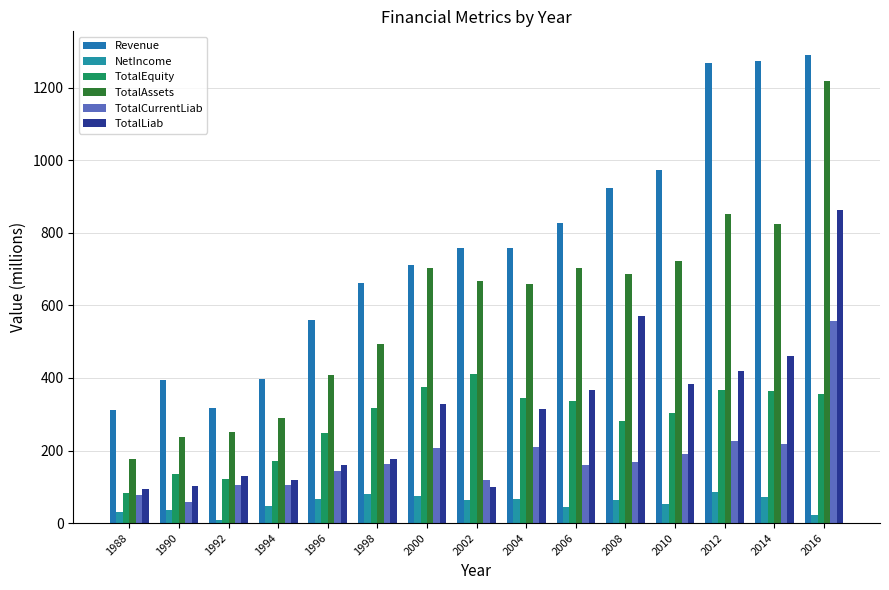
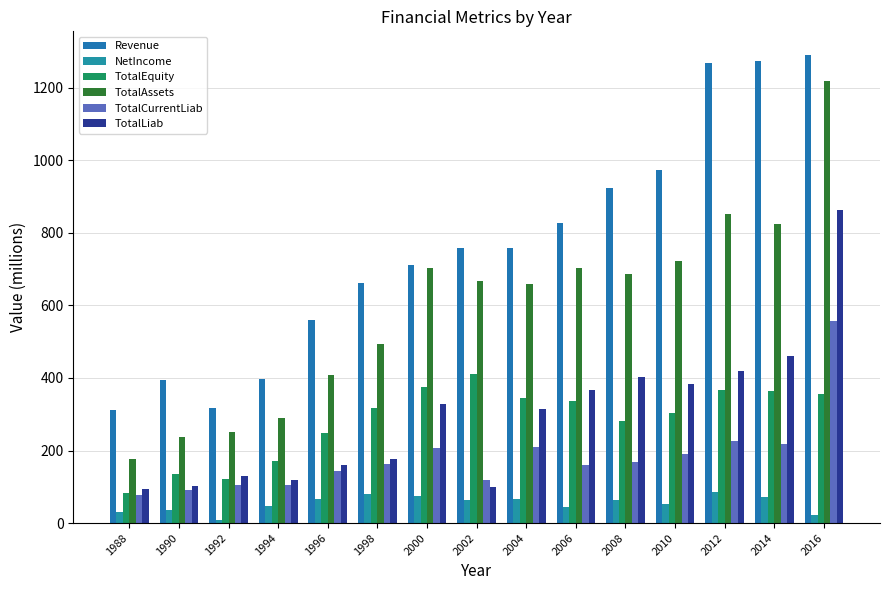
  {
    "TotalCurrentLiab": {
      "1988": 80,
-     "1990": 60,
+     "1990": 90,
      "1992": 100,
      "1994": 100,
      "1996": 140,
      "1998": 160,
      "2000": 210,
      "2002": 120,
      "2004": 210,
      "2006": 160,
      "2008": 170,
      "2010": 190,
      "2012": 230,
      "2014": 220,
      "2016": 560
    },
    "TotalLiab": {
      "1988": 90,
      "1990": 100,
      "1992": 130,
      "1994": 120,
      "1996": 160,
      "1998": 180,
      "2000": 330,
      "2002": 100,
      "2004": 310,
      "2006": 370,
-     "2008": 570,
+     "2008": 400,
      "2010": 380,
      "2012": 420,
      "2014": 460,
      "2016": 860
    }
  }
